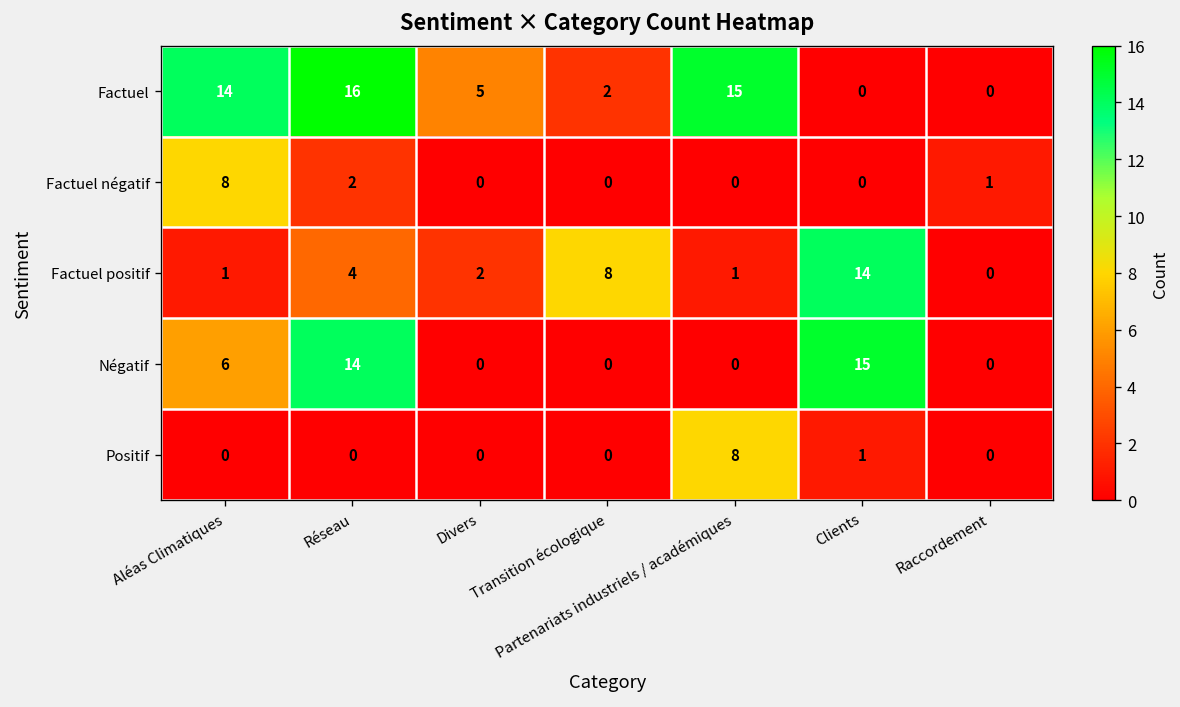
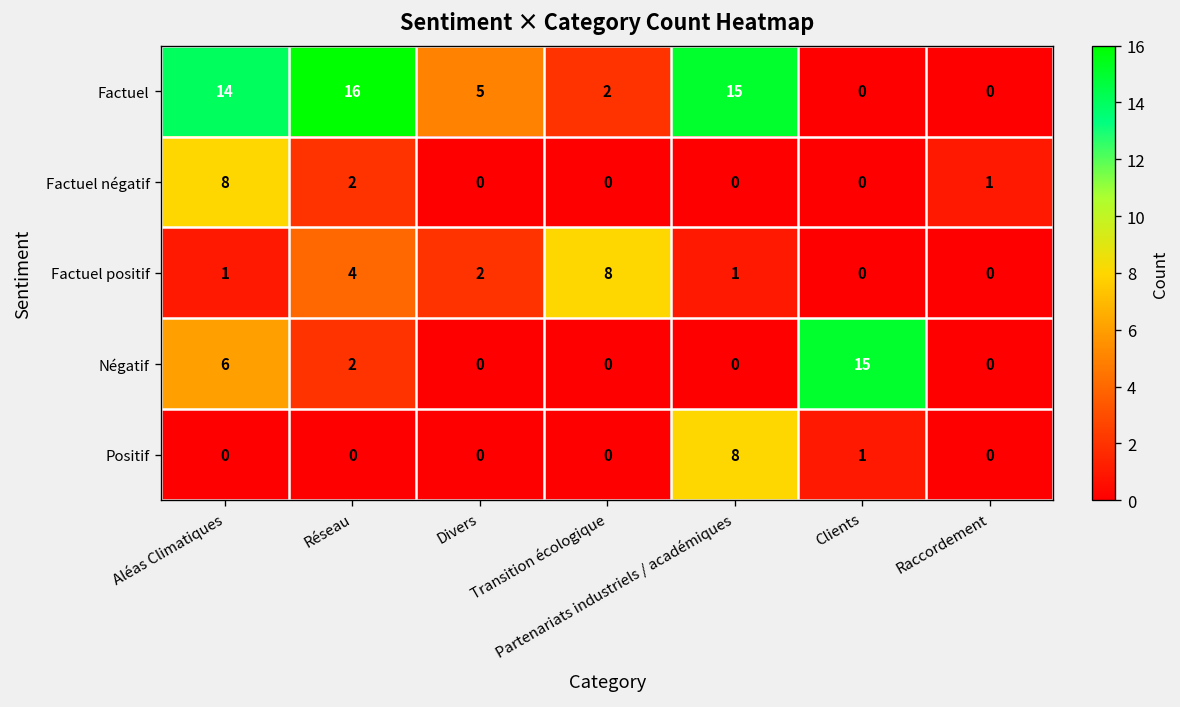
  {
    "Factuel": {
      "Aléas Climatiques": 14,
      "Réseau": 16,
      "Divers": 5,
      "Transition écologique": 2,
      "Partenariats industriels / académiques": 15,
      "Clients": 0,
      "Raccordement": 0
    },
    "Factuel négatif": {
      "Aléas Climatiques": 8,
      "Réseau": 2,
      "Divers": 0,
      "Transition écologique": 0,
      "Partenariats industriels / académiques": 0,
      "Clients": 0,
      "Raccordement": 1
    },
    "Factuel positif": {
      "Aléas Climatiques": 1,
      "Réseau": 4,
      "Divers": 2,
      "Transition écologique": 8,
      "Partenariats industriels / académiques": 1,
-     "Clients": 14,
+     "Clients": 0,
      "Raccordement": 0
    },
    "Négatif": {
      "Aléas Climatiques": 6,
-     "Réseau": 14,
+     "Réseau": 2,
      "Divers": 0,
      "Transition écologique": 0,
      "Partenariats industriels / académiques": 0,
      "Clients": 15,
      "Raccordement": 0
    },
    "Positif": {
      "Aléas Climatiques": 0,
      "Réseau": 0,
      "Divers": 0,
      "Transition écologique": 0,
      "Partenariats industriels / académiques": 8,
      "Clients": 1,
      "Raccordement": 0
    }
  }
